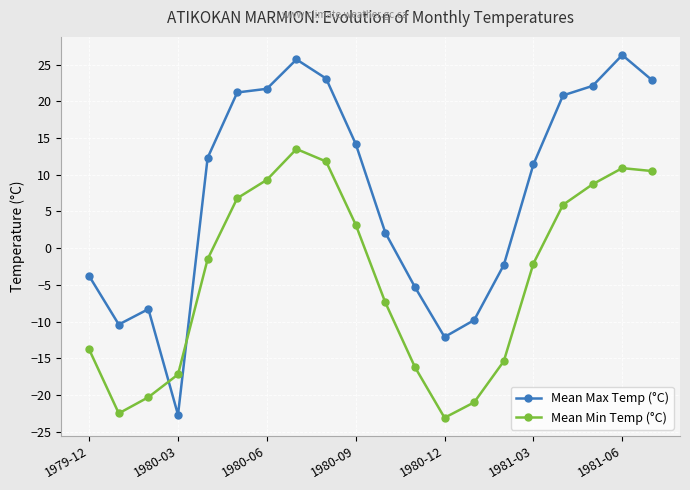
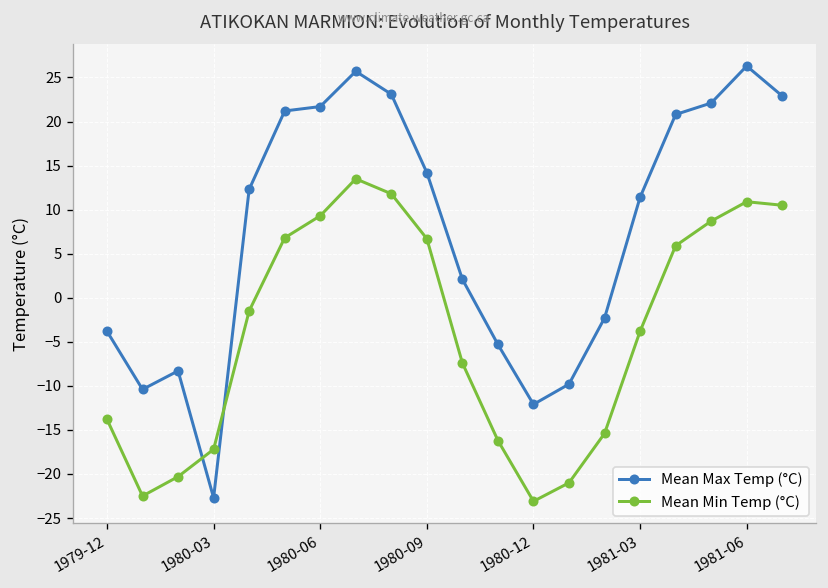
  {
    "Mean Max Temp (°C)": {
      "1979-12": -4,
      "1980-03": -23,
      "1980-06": 22,
      "1980-09": 14,
      "1980-12": -12,
      "1981-03": 11,
      "1981-06": 26
    },
    "Mean Min Temp (°C)": {
      "1979-12": -14,
      "1980-03": -17,
      "1980-06": 9,
-     "1980-09": 3,
+     "1980-09": 7,
      "1980-12": -23,
-     "1981-03": -2,
+     "1981-03": -4,
      "1981-06": 11
    }
  }
